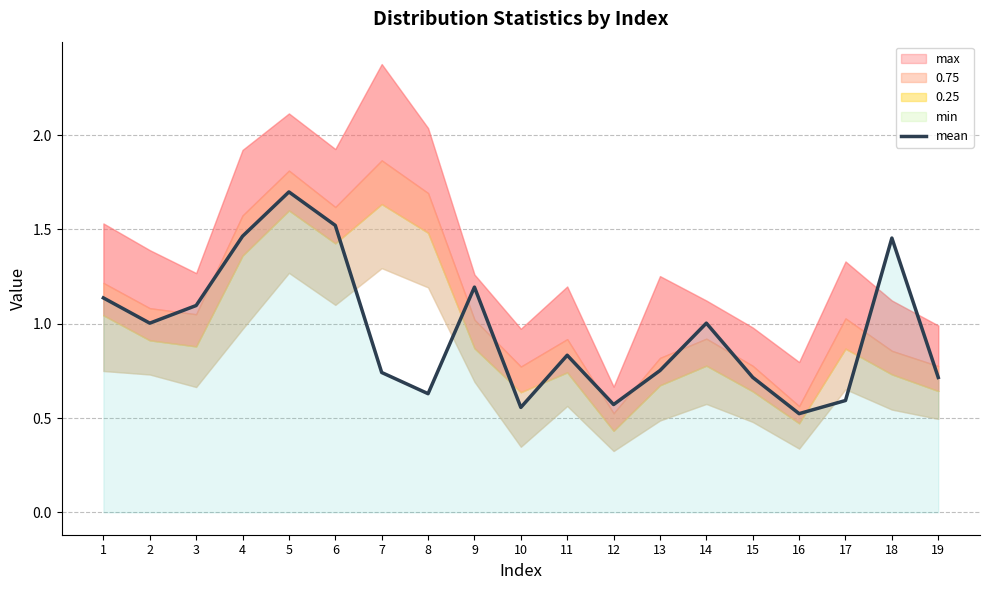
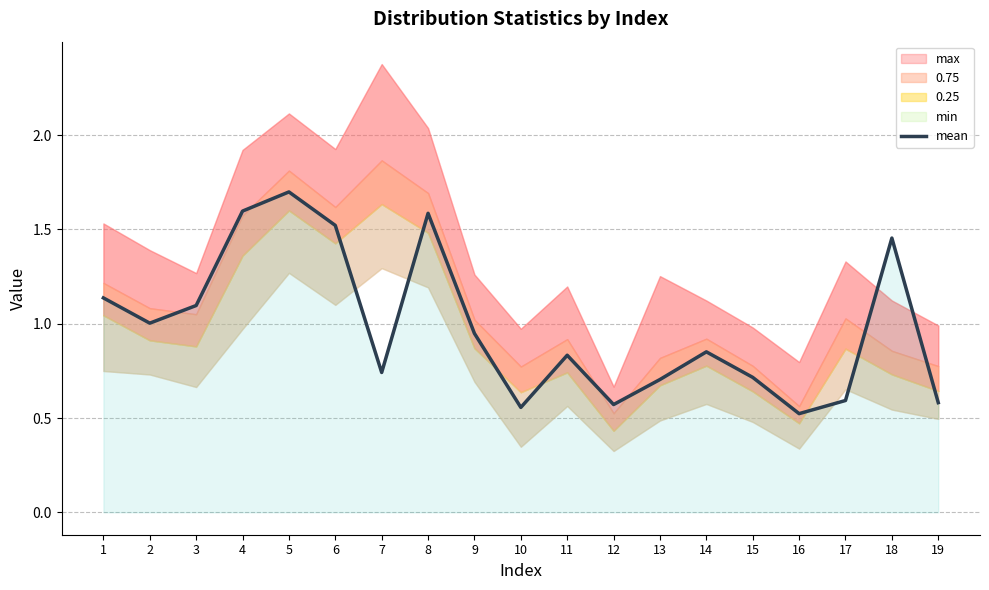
  {
    "mean": {
      "1": 1.14,
      "2": 1.00,
      "3": 1.10,
-     "4": 1.46,
+     "4": 1.60,
      "5": 1.70,
      "6": 1.52,
      "7": 0.74,
-     "8": 0.63,
-     "9": 1.19,
+     "8": 1.59,
+     "9": 0.95,
      "10": 0.56,
      "11": 0.83,
      "12": 0.57,
-     "13": 0.75,
-     "14": 1.00,
+     "13": 0.70,
+     "14": 0.85,
      "15": 0.72,
      "16": 0.52,
      "17": 0.59,
      "18": 1.45,
-     "19": 0.72
+     "19": 0.58
    }
  }
